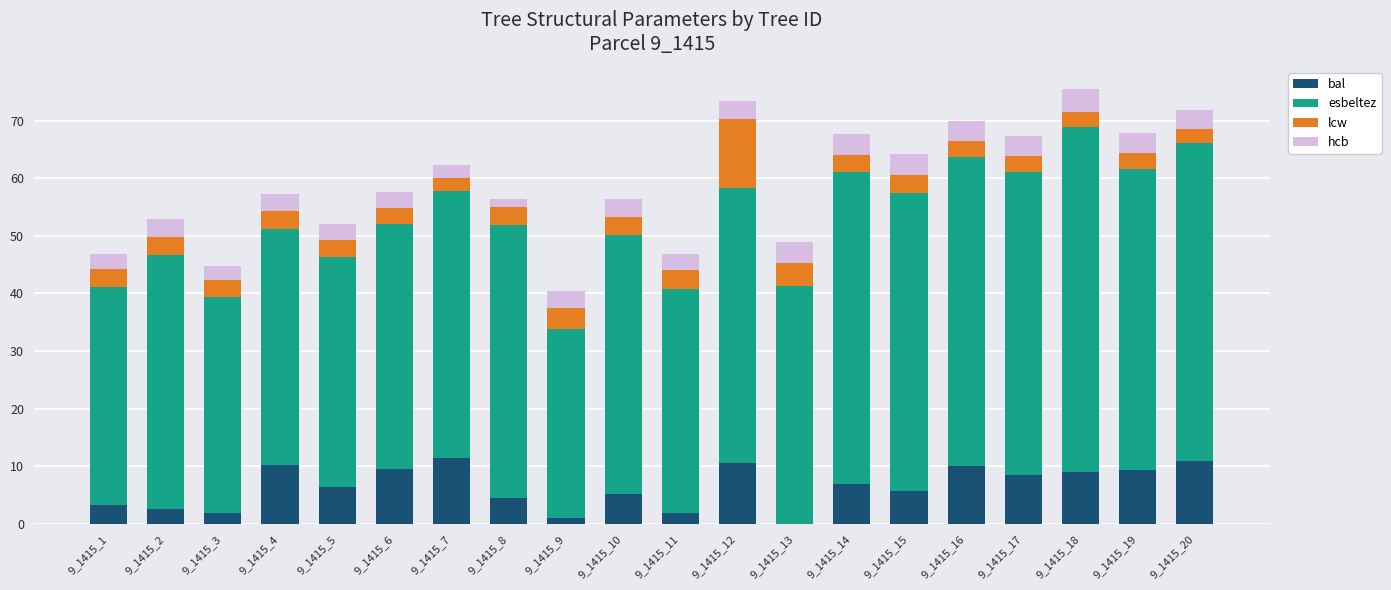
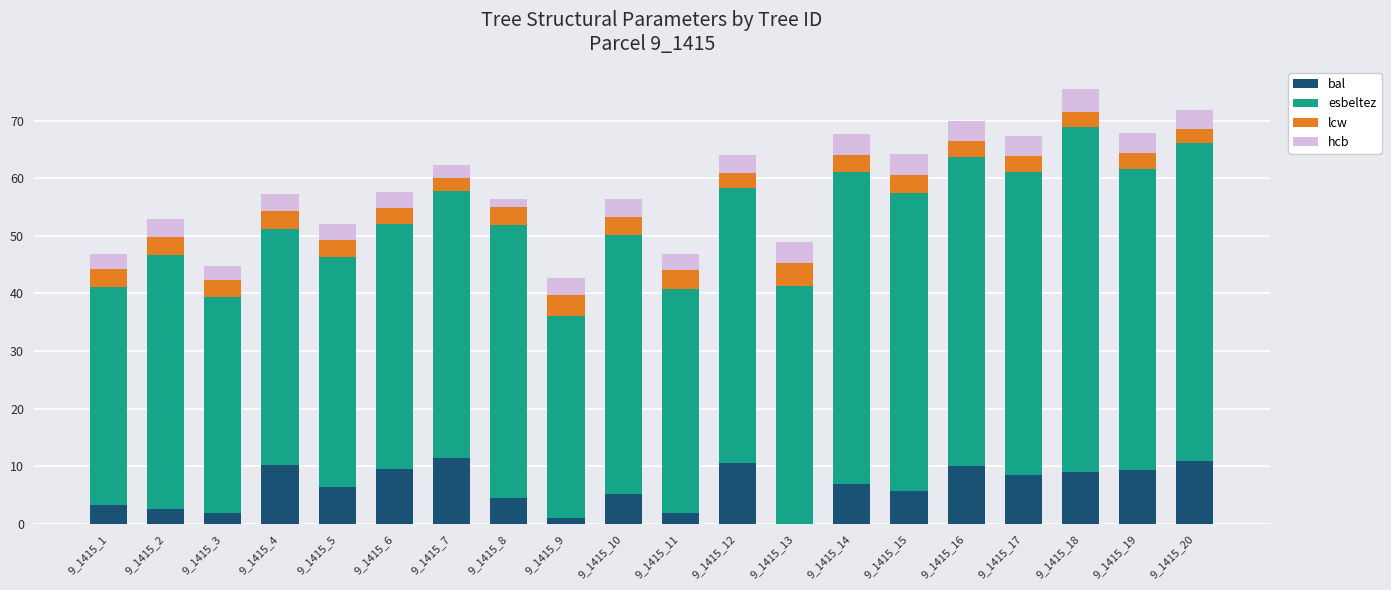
  {
    "bal": {
      "9_1415_1": 3,
      "9_1415_2": 3,
      "9_1415_3": 2,
      "9_1415_4": 10,
      "9_1415_5": 6,
      "9_1415_6": 10,
      "9_1415_7": 11,
      "9_1415_8": 5,
      "9_1415_9": 1,
      "9_1415_10": 5,
      "9_1415_11": 2,
      "9_1415_12": 10,
      "9_1415_13": 0,
      "9_1415_14": 7,
      "9_1415_15": 6,
      "9_1415_16": 10,
      "9_1415_17": 9,
      "9_1415_18": 9,
      "9_1415_19": 9,
      "9_1415_20": 11
    },
    "esbeltez": {
      "9_1415_1": 38,
      "9_1415_2": 44,
      "9_1415_3": 38,
      "9_1415_4": 41,
      "9_1415_5": 40,
      "9_1415_6": 43,
      "9_1415_7": 47,
      "9_1415_8": 47,
-     "9_1415_9": 33,
+     "9_1415_9": 35,
      "9_1415_10": 45,
      "9_1415_11": 39,
      "9_1415_12": 48,
      "9_1415_13": 41,
      "9_1415_14": 54,
      "9_1415_15": 52,
      "9_1415_16": 54,
      "9_1415_17": 53,
      "9_1415_18": 60,
      "9_1415_19": 52,
      "9_1415_20": 55
    },
    "lcw": {
      "9_1415_1": 3,
      "9_1415_2": 3,
      "9_1415_3": 3,
      "9_1415_4": 3,
      "9_1415_5": 3,
      "9_1415_6": 3,
      "9_1415_7": 2,
      "9_1415_8": 3,
      "9_1415_9": 4,
      "9_1415_10": 3,
      "9_1415_11": 3,
-     "9_1415_12": 12,
+     "9_1415_12": 3,
      "9_1415_13": 4,
      "9_1415_14": 3,
      "9_1415_15": 3,
      "9_1415_16": 3,
      "9_1415_17": 3,
      "9_1415_18": 3,
      "9_1415_19": 3,
      "9_1415_20": 2
    },
    "hcb": {
      "9_1415_1": 3,
      "9_1415_2": 3,
      "9_1415_3": 2,
      "9_1415_4": 3,
      "9_1415_5": 3,
      "9_1415_6": 3,
      "9_1415_7": 2,
      "9_1415_8": 2,
      "9_1415_9": 3,
      "9_1415_10": 3,
      "9_1415_11": 3,
      "9_1415_12": 3,
      "9_1415_13": 4,
      "9_1415_14": 4,
      "9_1415_15": 4,
      "9_1415_16": 4,
      "9_1415_17": 3,
      "9_1415_18": 4,
      "9_1415_19": 3,
      "9_1415_20": 3
    }
  }
